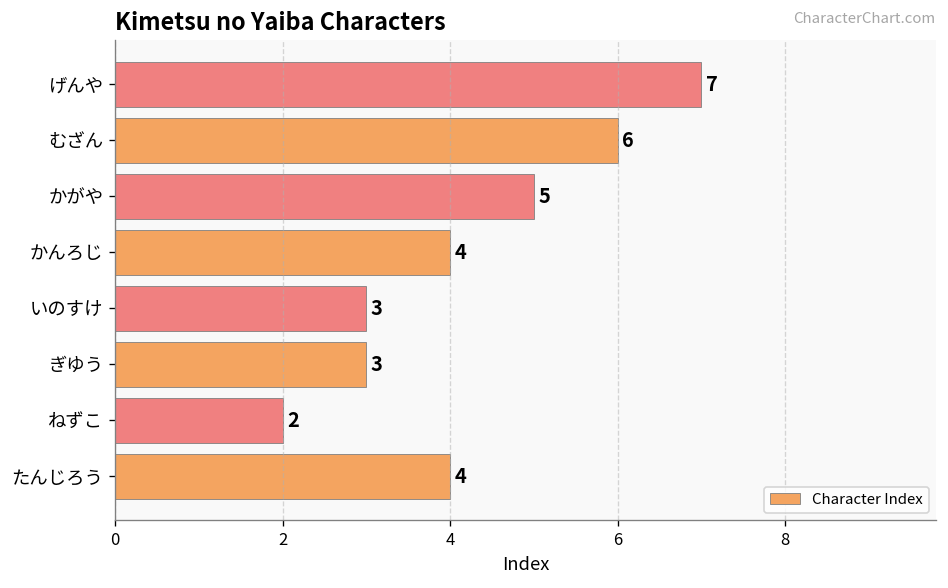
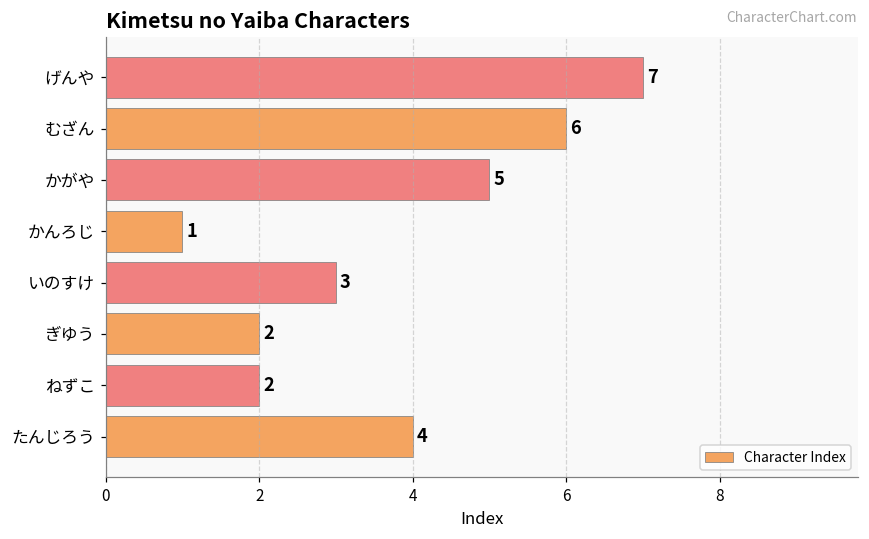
  {
    "げんや": 7,
    "むざん": 6,
    "かがや": 5,
-   "かんろじ": 4,
+   "かんろじ": 1,
    "いのすけ": 3,
-   "ぎゆう": 3,
+   "ぎゆう": 2,
    "ねずこ": 2,
    "たんじろう": 4
  }
